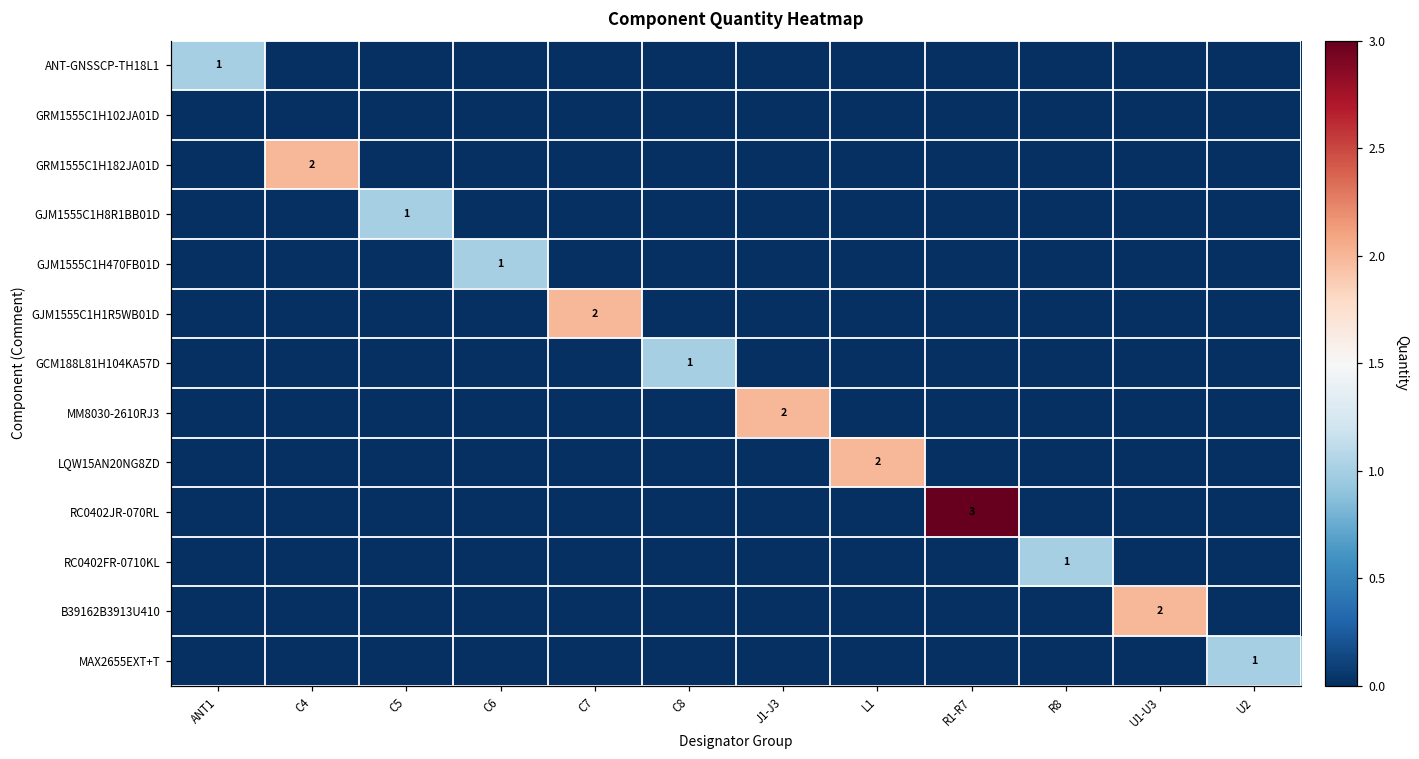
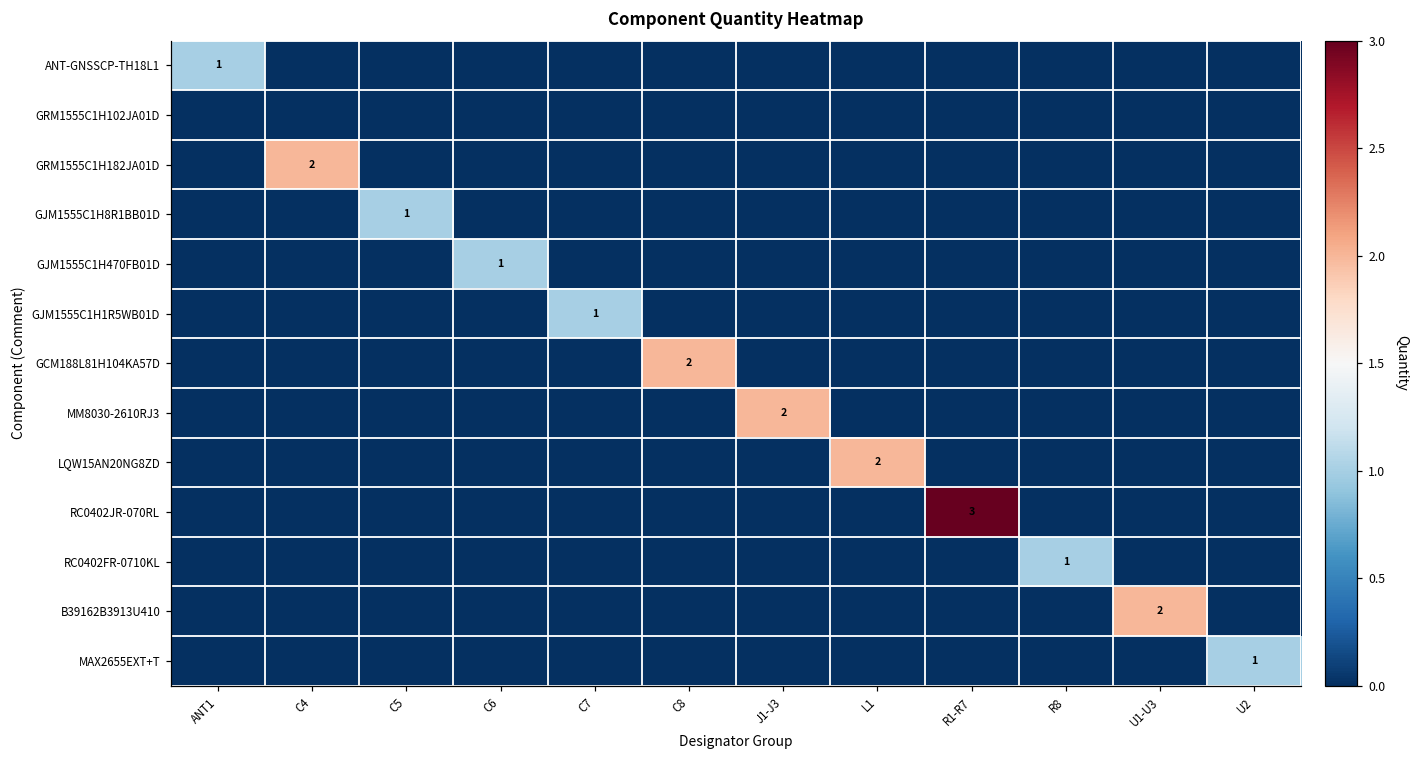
  {
    "ANT-GNSSCP-TH18L1": {
      "ANT1": 1
    },
    "GRM1555C1H182JA01D": {
      "C4": 2
    },
    "GJM1555C1H8R1BB01D": {
      "C5": 1
    },
    "GJM1555C1H470FB01D": {
      "C6": 1
    },
    "GJM1555C1H1R5WB01D": {
-     "C7": 2
+     "C7": 1
    },
    "GCM188L81H104KA57D": {
-     "C8": 1
+     "C8": 2
    },
    "MM8030-2610RJ3": {
      "J1-J3": 2
    },
    "LQW15AN20NG8ZD": {
      "L1": 2
    },
    "RC0402JR-070RL": {
      "R1-R7": 3
    },
    "RC0402FR-0710KL": {
      "R8": 1
    },
    "B39162B3913U410": {
      "U1-U3": 2
    },
    "MAX2655EXT+T": {
      "U2": 1
    }
  }
